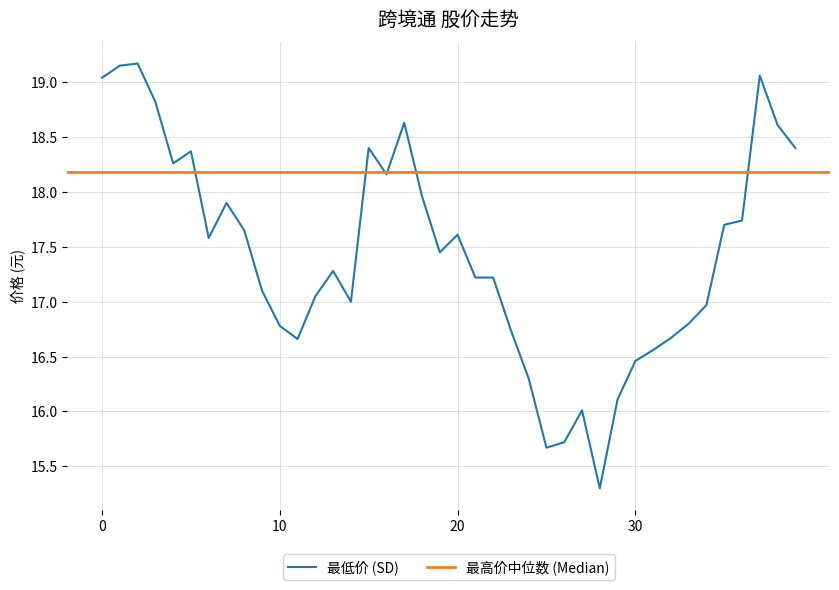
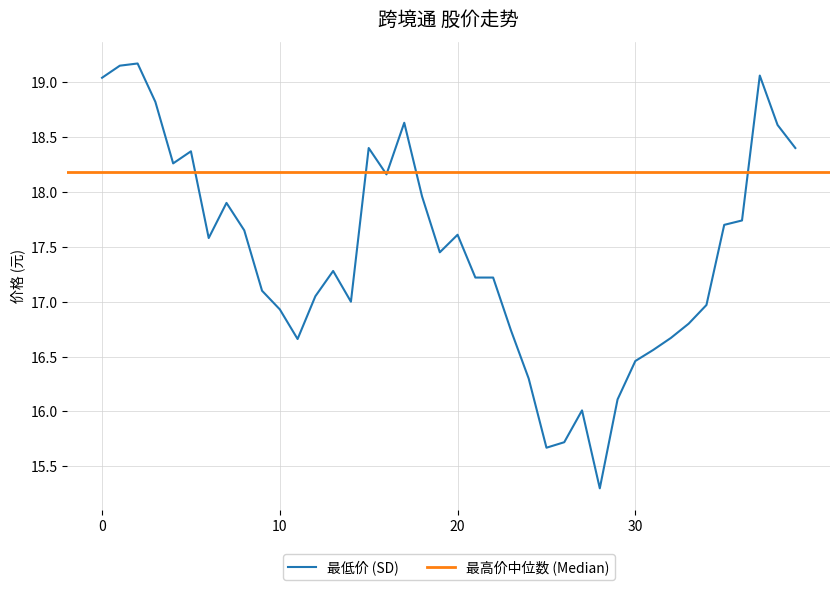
  {
    "0": 19.04,
-   "10": 16.78,
+   "10": 16.93,
    "20": 17.61,
    "30": 16.46
  }
